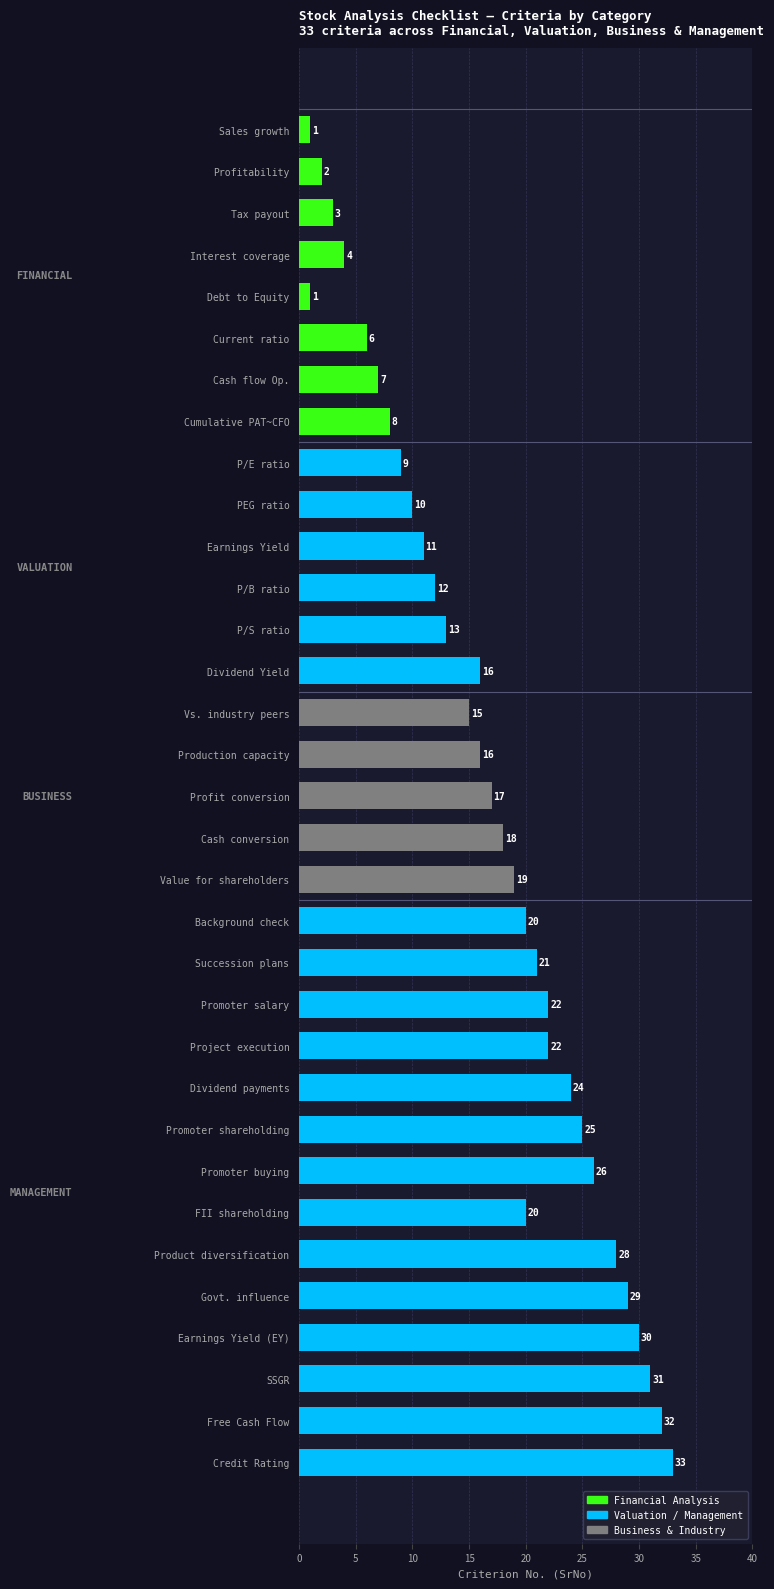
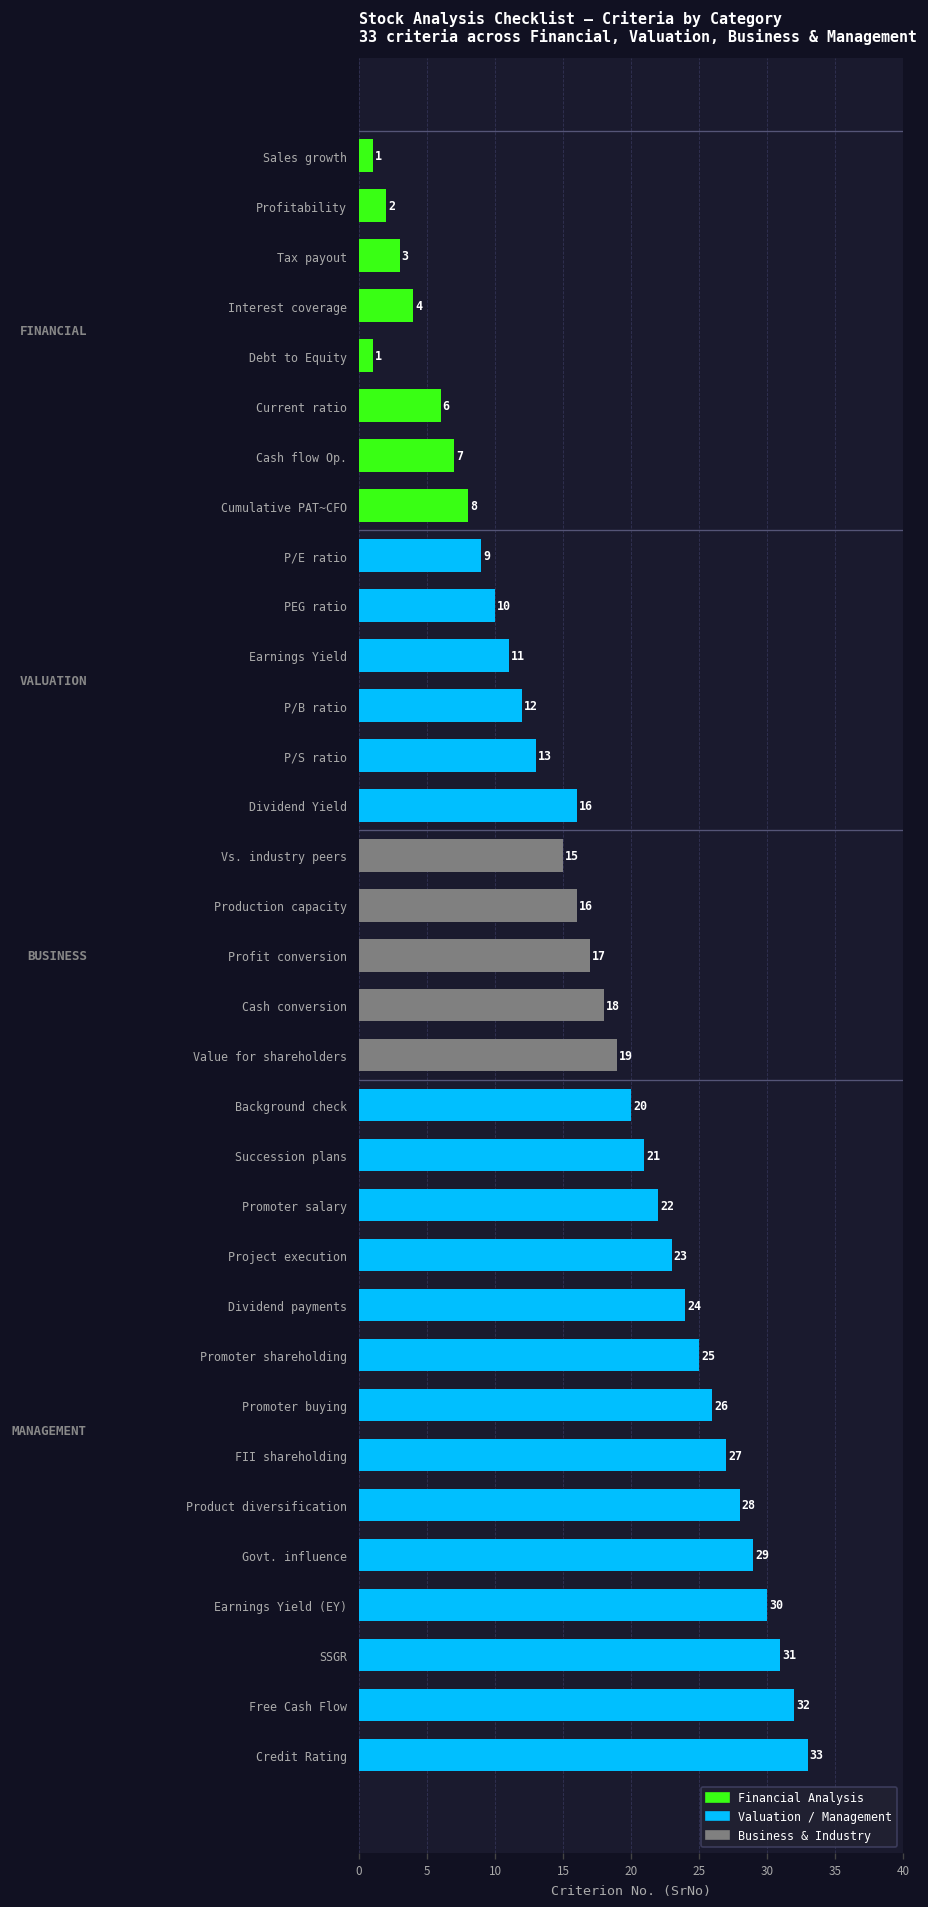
  {
    "Sales growth": 1,
    "Profitability": 2,
    "Tax payout": 3,
    "Interest coverage": 4,
    "Debt to Equity": 1,
    "Current ratio": 6,
    "Cash flow Op.": 7,
    "Cumulative PAT~CFO": 8,
    "P/E ratio": 9,
    "PEG ratio": 10,
    "Earnings Yield": 11,
    "P/B ratio": 12,
    "P/S ratio": 13,
    "Dividend Yield": 16,
    "Vs. industry peers": 15,
    "Production capacity": 16,
    "Profit conversion": 17,
    "Cash conversion": 18,
    "Value for shareholders": 19,
    "Background check": 20,
    "Succession plans": 21,
    "Promoter salary": 22,
-   "Project execution": 22,
+   "Project execution": 23,
    "Dividend payments": 24,
    "Promoter shareholding": 25,
    "Promoter buying": 26,
-   "FII shareholding": 20,
+   "FII shareholding": 27,
    "Product diversification": 28,
    "Govt. influence": 29,
    "Earnings Yield (EY)": 30,
    "SSGR": 31,
    "Free Cash Flow": 32,
    "Credit Rating": 33
  }
